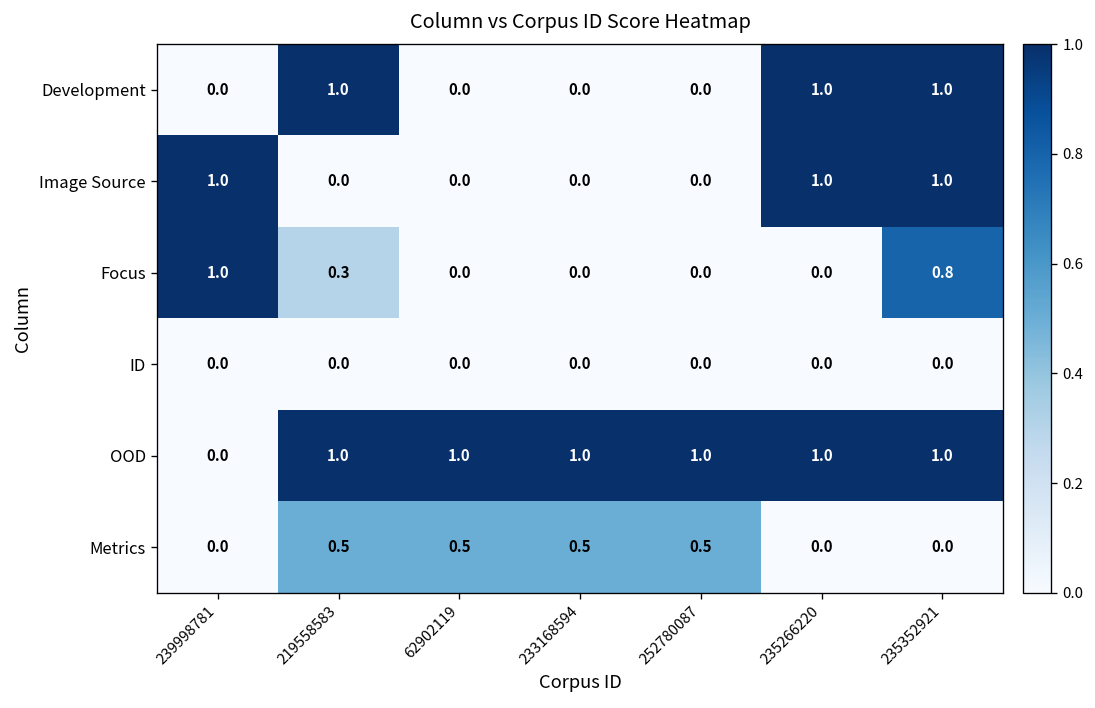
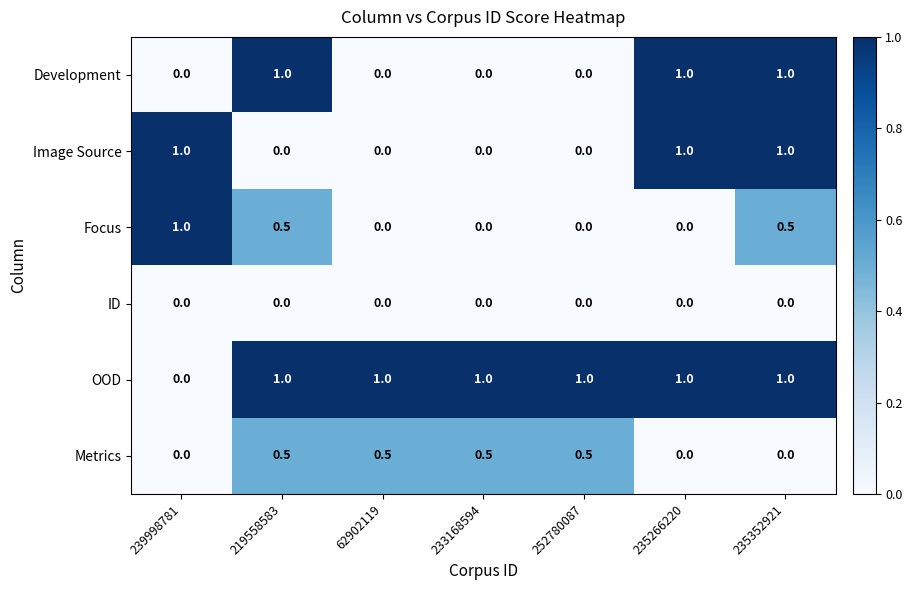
  {
    "Development": {
      "239998781": 0.0,
      "219558583": 1.0,
      "62902119": 0.0,
      "233168594": 0.0,
      "252780087": 0.0,
      "235266220": 1.0,
      "235352921": 1.0
    },
    "Image Source": {
      "239998781": 1.0,
      "219558583": 0.0,
      "62902119": 0.0,
      "233168594": 0.0,
      "252780087": 0.0,
      "235266220": 1.0,
      "235352921": 1.0
    },
    "Focus": {
      "239998781": 1.0,
-     "219558583": 0.3,
+     "219558583": 0.5,
      "62902119": 0.0,
      "233168594": 0.0,
      "252780087": 0.0,
      "235266220": 0.0,
-     "235352921": 0.8
+     "235352921": 0.5
    },
    "ID": {
      "239998781": 0.0,
      "219558583": 0.0,
      "62902119": 0.0,
      "233168594": 0.0,
      "252780087": 0.0,
      "235266220": 0.0,
      "235352921": 0.0
    },
    "OOD": {
      "239998781": 0.0,
      "219558583": 1.0,
      "62902119": 1.0,
      "233168594": 1.0,
      "252780087": 1.0,
      "235266220": 1.0,
      "235352921": 1.0
    },
    "Metrics": {
      "239998781": 0.0,
      "219558583": 0.5,
      "62902119": 0.5,
      "233168594": 0.5,
      "252780087": 0.5,
      "235266220": 0.0,
      "235352921": 0.0
    }
  }
